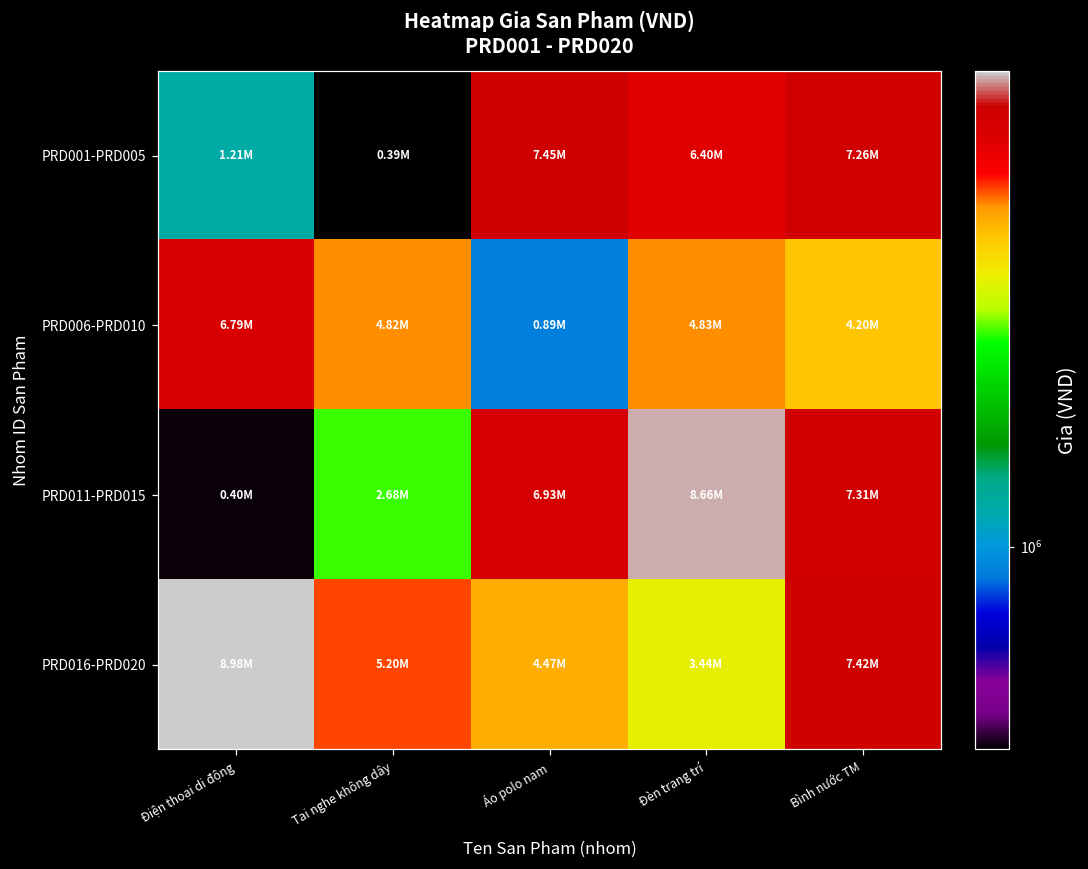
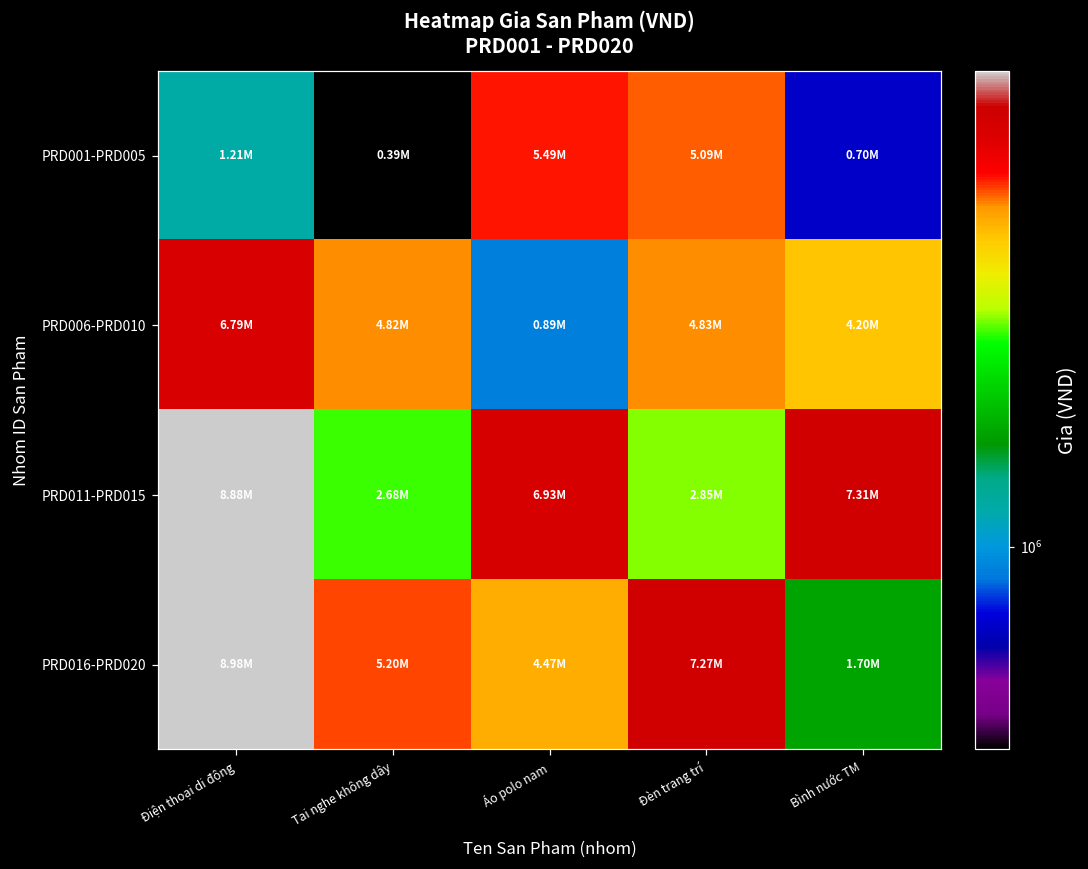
  {
    "PRD001-PRD005": {
      "Điện thoại di động": "1.21M",
      "Tai nghe không dây": "0.39M",
-     "Áo polo nam": "7.45M",
-     "Đèn trang trí": "6.40M",
-     "Bình nước TM": "7.26M"
+     "Áo polo nam": "5.49M",
+     "Đèn trang trí": "5.09M",
+     "Bình nước TM": "0.70M"
    },
    "PRD006-PRD010": {
      "Điện thoại di động": "6.79M",
      "Tai nghe không dây": "4.82M",
      "Áo polo nam": "0.89M",
      "Đèn trang trí": "4.83M",
      "Bình nước TM": "4.20M"
    },
    "PRD011-PRD015": {
-     "Điện thoại di động": "0.40M",
+     "Điện thoại di động": "8.88M",
      "Tai nghe không dây": "2.68M",
      "Áo polo nam": "6.93M",
-     "Đèn trang trí": "8.66M",
+     "Đèn trang trí": "2.85M",
      "Bình nước TM": "7.31M"
    },
    "PRD016-PRD020": {
      "Điện thoại di động": "8.98M",
      "Tai nghe không dây": "5.20M",
      "Áo polo nam": "4.47M",
-     "Đèn trang trí": "3.44M",
-     "Bình nước TM": "7.42M"
+     "Đèn trang trí": "7.27M",
+     "Bình nước TM": "1.70M"
    }
  }
